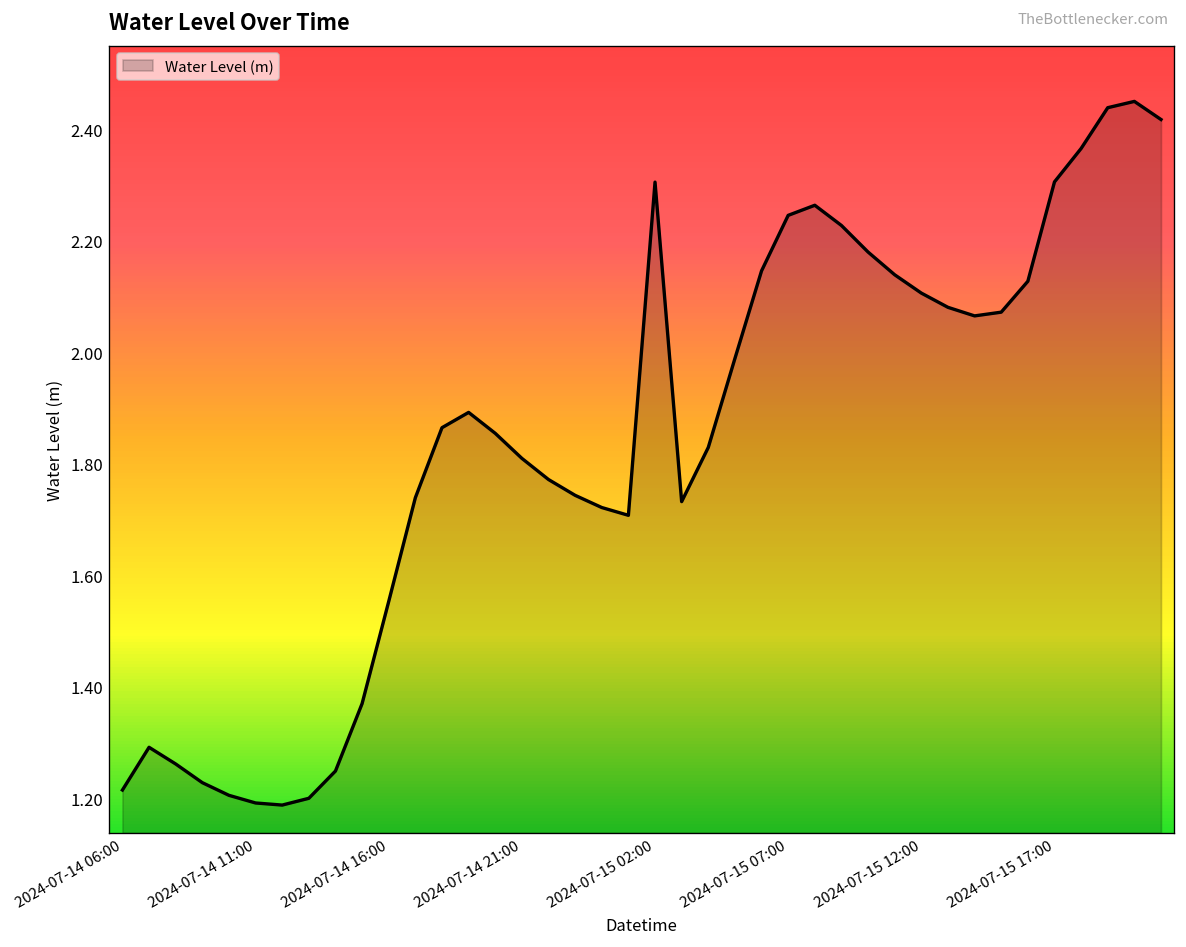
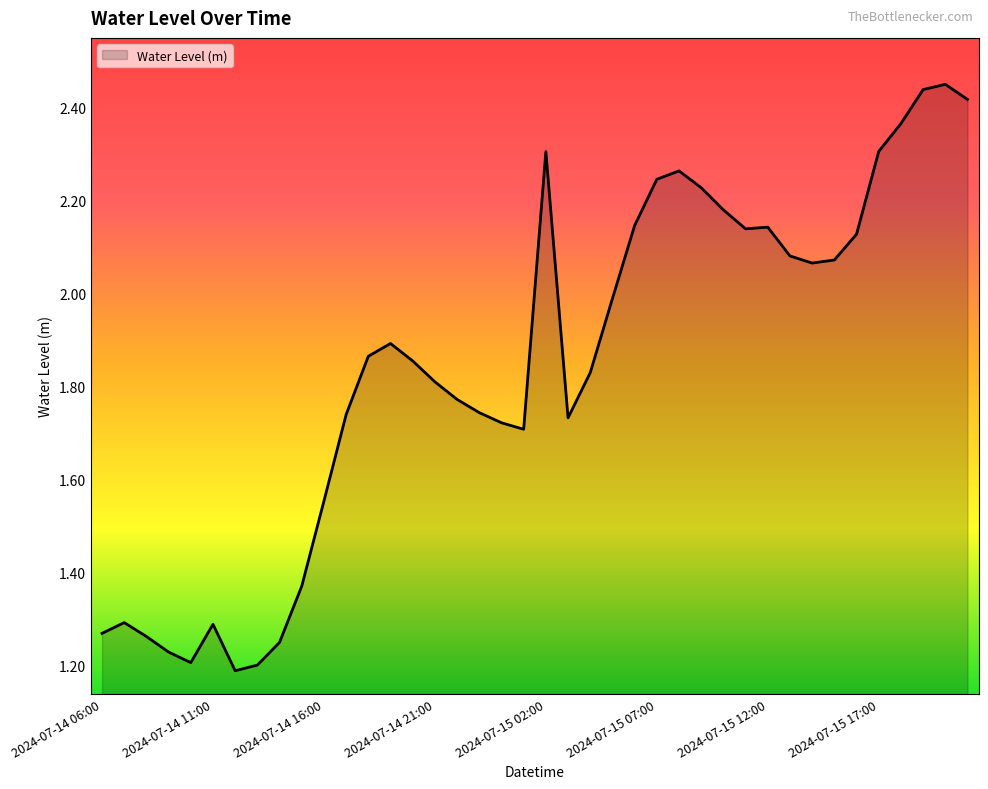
  {
-   "2024-07-14 06:00": 1.21,
-   "2024-07-14 11:00": 1.19,
+   "2024-07-14 06:00": 1.27,
+   "2024-07-14 11:00": 1.29,
    "2024-07-14 16:00": 1.55,
    "2024-07-14 21:00": 1.81,
    "2024-07-15 02:00": 2.31,
    "2024-07-15 07:00": 2.25,
-   "2024-07-15 12:00": 2.11,
+   "2024-07-15 12:00": 2.14,
    "2024-07-15 17:00": 2.31
  }
